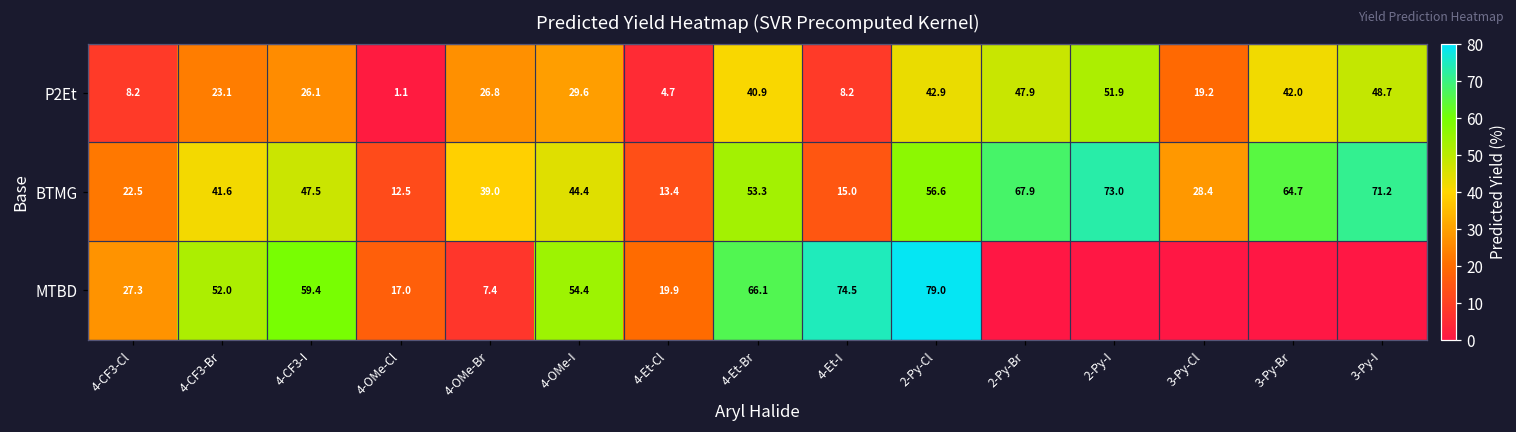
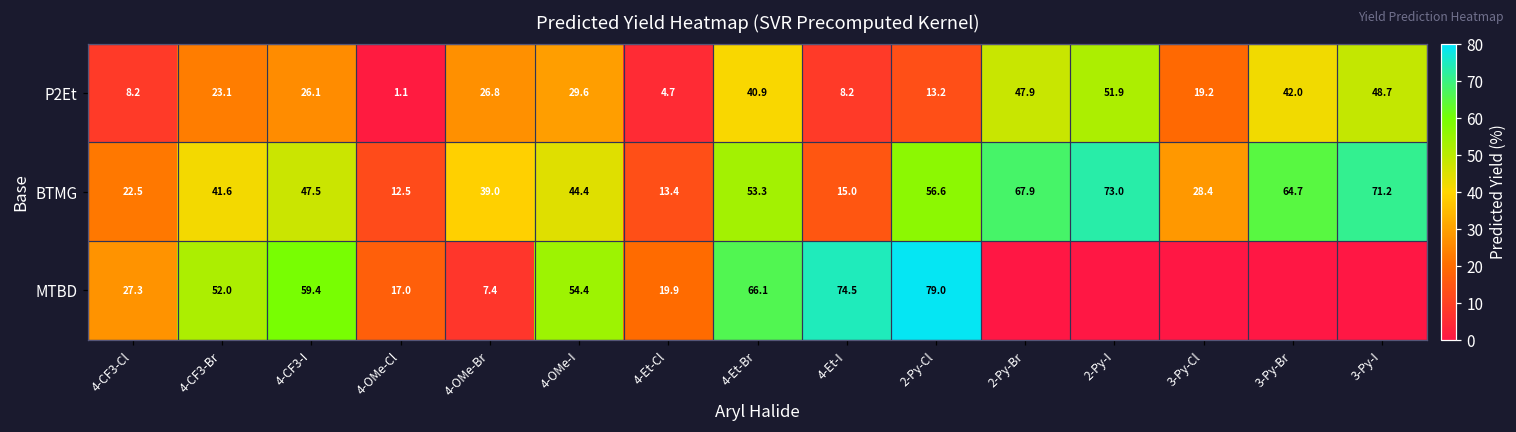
  {
    "P2Et": {
      "4-CF3-Cl": 8.2,
      "4-CF3-Br": 23.1,
      "4-CF3-I": 26.1,
      "4-OMe-Cl": 1.1,
      "4-OMe-Br": 26.8,
      "4-OMe-I": 29.6,
      "4-Et-Cl": 4.7,
      "4-Et-Br": 40.9,
      "4-Et-I": 8.2,
-     "2-Py-Cl": 42.9,
+     "2-Py-Cl": 13.2,
      "2-Py-Br": 47.9,
      "2-Py-I": 51.9,
      "3-Py-Cl": 19.2,
      "3-Py-Br": 42.0,
      "3-Py-I": 48.7
    },
    "BTMG": {
      "4-CF3-Cl": 22.5,
      "4-CF3-Br": 41.6,
      "4-CF3-I": 47.5,
      "4-OMe-Cl": 12.5,
      "4-OMe-Br": 39.0,
      "4-OMe-I": 44.4,
      "4-Et-Cl": 13.4,
      "4-Et-Br": 53.3,
      "4-Et-I": 15.0,
      "2-Py-Cl": 56.6,
      "2-Py-Br": 67.9,
      "2-Py-I": 73.0,
      "3-Py-Cl": 28.4,
      "3-Py-Br": 64.7,
      "3-Py-I": 71.2
    },
    "MTBD": {
      "4-CF3-Cl": 27.3,
      "4-CF3-Br": 52.0,
      "4-CF3-I": 59.4,
      "4-OMe-Cl": 17.0,
      "4-OMe-Br": 7.4,
      "4-OMe-I": 54.4,
      "4-Et-Cl": 19.9,
      "4-Et-Br": 66.1,
      "4-Et-I": 74.5,
      "2-Py-Cl": 79.0
    }
  }
